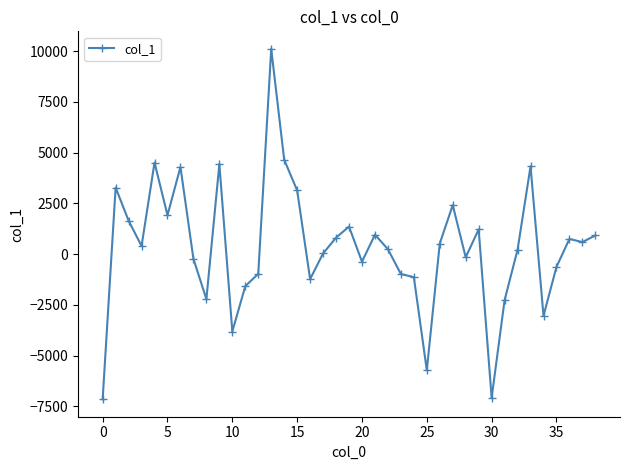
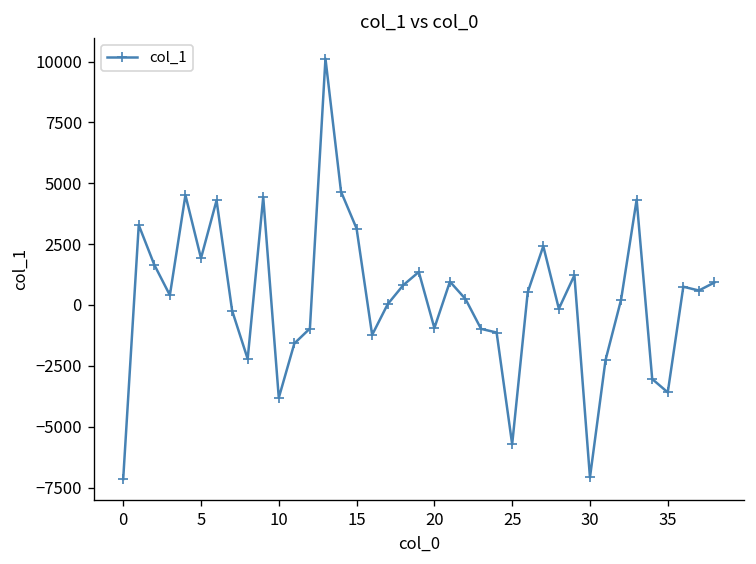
  {
    "0": -7100,
    "5": 1900,
    "10": -3800,
    "15": 3100,
-   "20": -400,
+   "20": -900,
    "25": -5700,
    "30": -7100,
-   "35": -600
+   "35": -3600
  }
